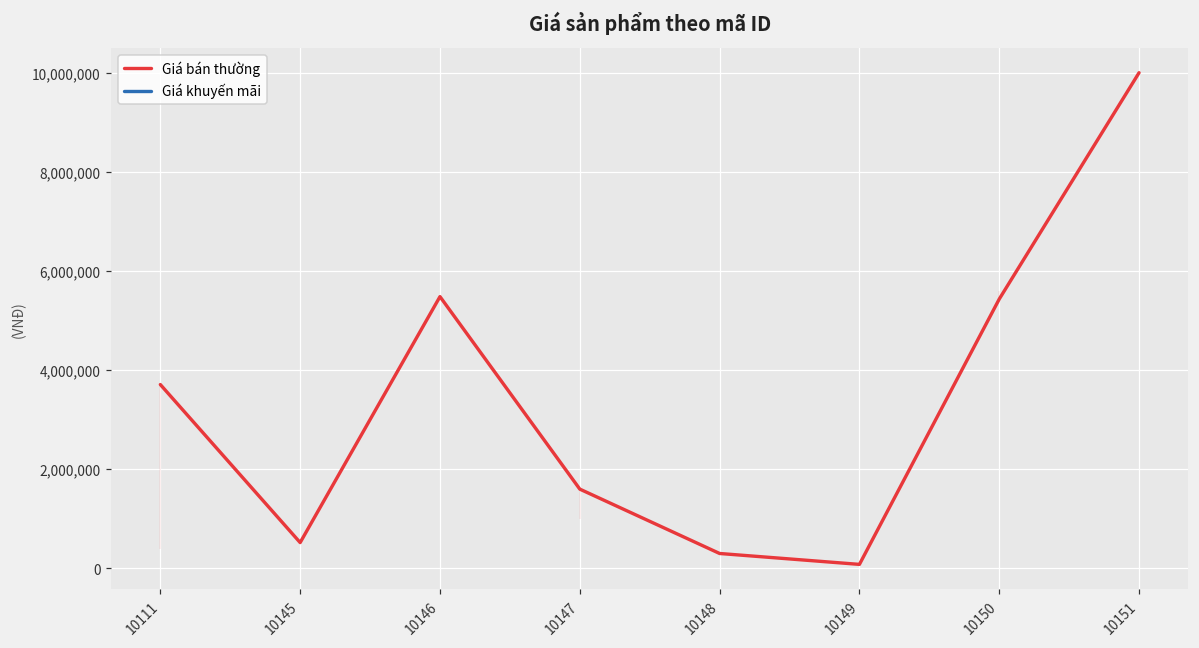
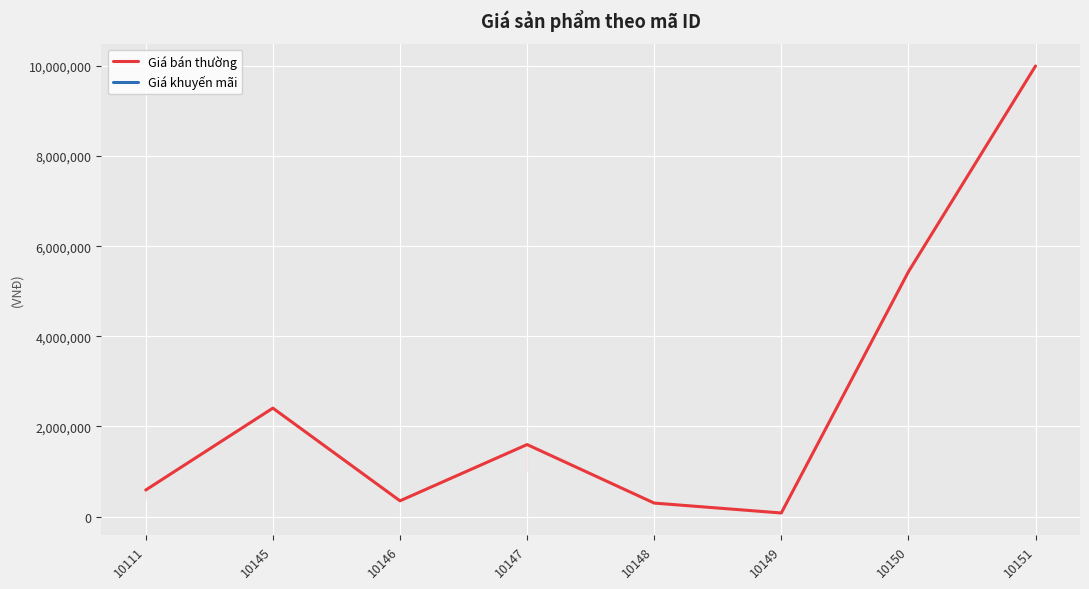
  {
    "Giá bán thường": {
-     "10111": "3,700,000",
-     "10145": "500,000",
-     "10146": "5,500,000",
+     "10111": "600,000",
+     "10145": "2,400,000",
+     "10146": "400,000",
      "10147": "1,600,000",
      "10148": "300,000",
      "10149": "100,000",
      "10150": "5,400,000",
      "10151": "10,000,000"
    },
    "Giá khuyến mãi": {
      "10111": "400,000",
      "10147": "1,000,000",
      "10150": "5,600,000"
    }
  }
